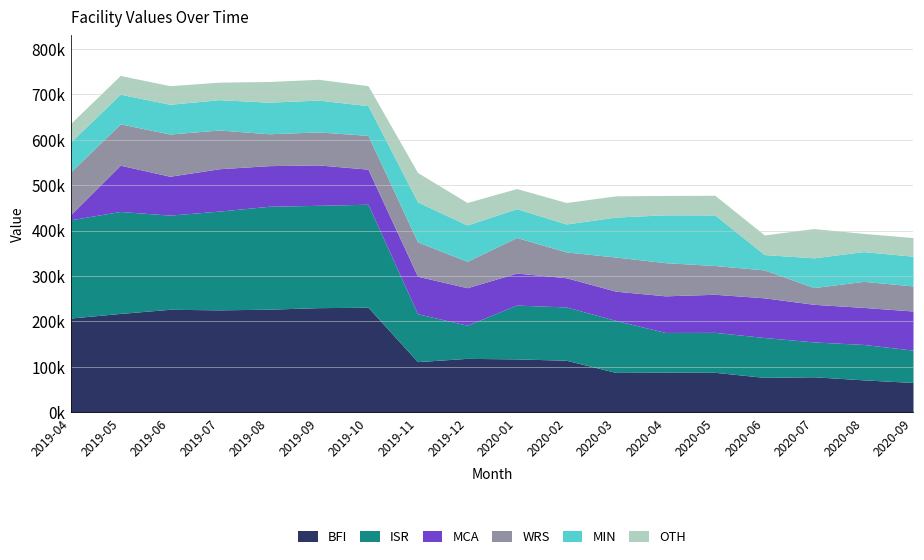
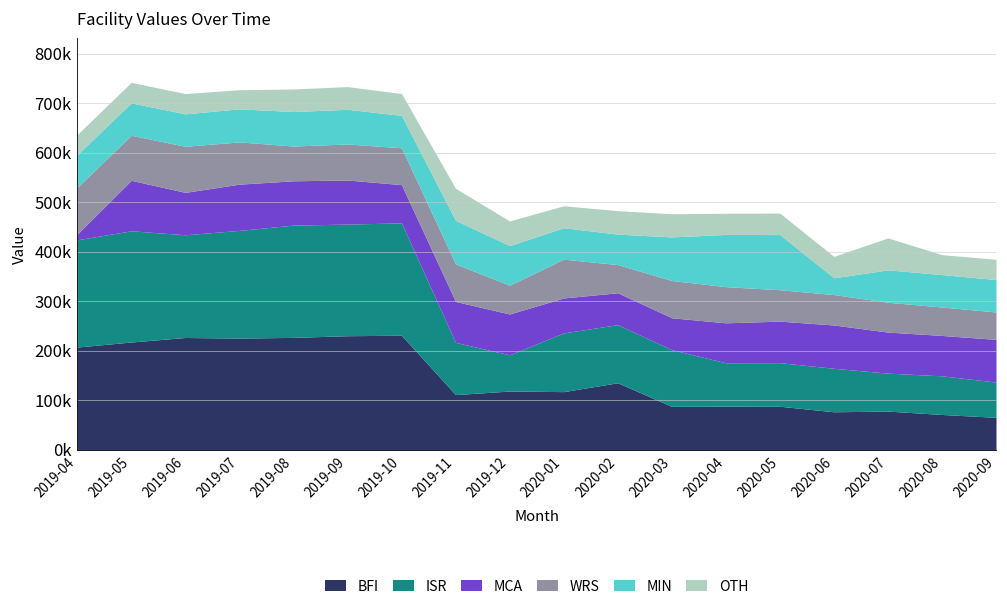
  {
    "BFI": {
      "2019-04": 210000,
      "2019-05": 220000,
      "2019-06": 230000,
      "2019-07": 230000,
      "2019-08": 230000,
      "2019-09": 230000,
      "2019-10": 230000,
      "2019-11": 110000,
      "2019-12": 120000,
      "2020-01": 120000,
-     "2020-02": 110000,
+     "2020-02": 140000,
      "2020-03": 90000,
      "2020-04": 90000,
      "2020-05": 90000,
      "2020-06": 80000,
      "2020-07": 80000,
      "2020-08": 70000,
      "2020-09": 70000
    },
    "ISR": {
      "2019-04": 220000,
      "2019-05": 220000,
      "2019-06": 210000,
      "2019-07": 220000,
      "2019-08": 230000,
      "2019-09": 230000,
      "2019-10": 230000,
      "2019-11": 110000,
      "2019-12": 70000,
      "2020-01": 120000,
      "2020-02": 120000,
      "2020-03": 110000,
      "2020-04": 90000,
      "2020-05": 90000,
      "2020-06": 90000,
      "2020-07": 80000,
      "2020-08": 80000,
      "2020-09": 70000
    },
    "MCA": {
      "2019-04": 10000,
      "2019-05": 100000,
      "2019-06": 90000,
      "2019-07": 90000,
      "2019-08": 90000,
      "2019-09": 90000,
      "2019-10": 80000,
      "2019-11": 80000,
      "2019-12": 80000,
      "2020-01": 70000,
      "2020-02": 60000,
      "2020-03": 60000,
      "2020-04": 80000,
      "2020-05": 80000,
      "2020-06": 90000,
      "2020-07": 80000,
      "2020-08": 80000,
      "2020-09": 90000
    },
    "WRS": {
      "2019-04": 90000,
      "2019-05": 90000,
      "2019-06": 90000,
      "2019-07": 90000,
      "2019-08": 70000,
      "2019-09": 70000,
      "2019-10": 70000,
      "2019-11": 80000,
      "2019-12": 60000,
      "2020-01": 80000,
      "2020-02": 60000,
      "2020-03": 80000,
      "2020-04": 70000,
      "2020-05": 60000,
      "2020-06": 60000,
-     "2020-07": 40000,
+     "2020-07": 60000,
      "2020-08": 60000,
      "2020-09": 60000
    },
    "MIN": {
      "2019-04": 70000,
      "2019-05": 70000,
      "2019-06": 70000,
      "2019-07": 70000,
      "2019-08": 70000,
      "2019-09": 70000,
      "2019-10": 70000,
      "2019-11": 90000,
      "2019-12": 80000,
      "2020-01": 60000,
      "2020-02": 60000,
      "2020-03": 90000,
      "2020-04": 110000,
      "2020-05": 110000,
      "2020-06": 30000,
      "2020-07": 70000,
      "2020-08": 70000,
      "2020-09": 70000
    },
    "OTH": {
      "2019-04": 40000,
      "2019-05": 40000,
      "2019-06": 40000,
      "2019-07": 40000,
      "2019-08": 50000,
      "2019-09": 50000,
      "2019-10": 40000,
      "2019-11": 60000,
      "2019-12": 50000,
      "2020-01": 40000,
      "2020-02": 50000,
      "2020-03": 50000,
      "2020-04": 40000,
      "2020-05": 40000,
      "2020-06": 40000,
      "2020-07": 60000,
      "2020-08": 40000,
      "2020-09": 40000
    }
  }
